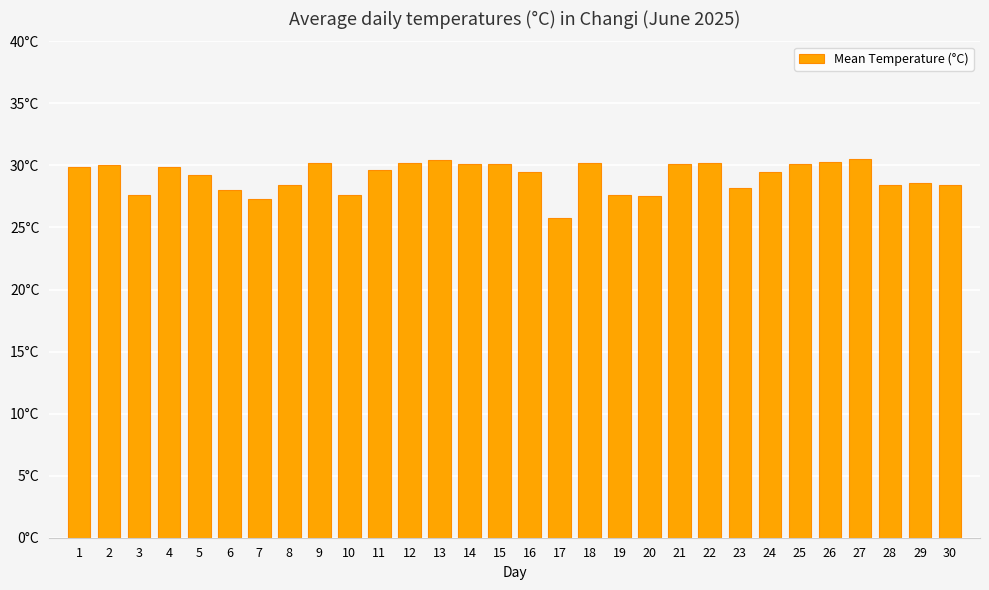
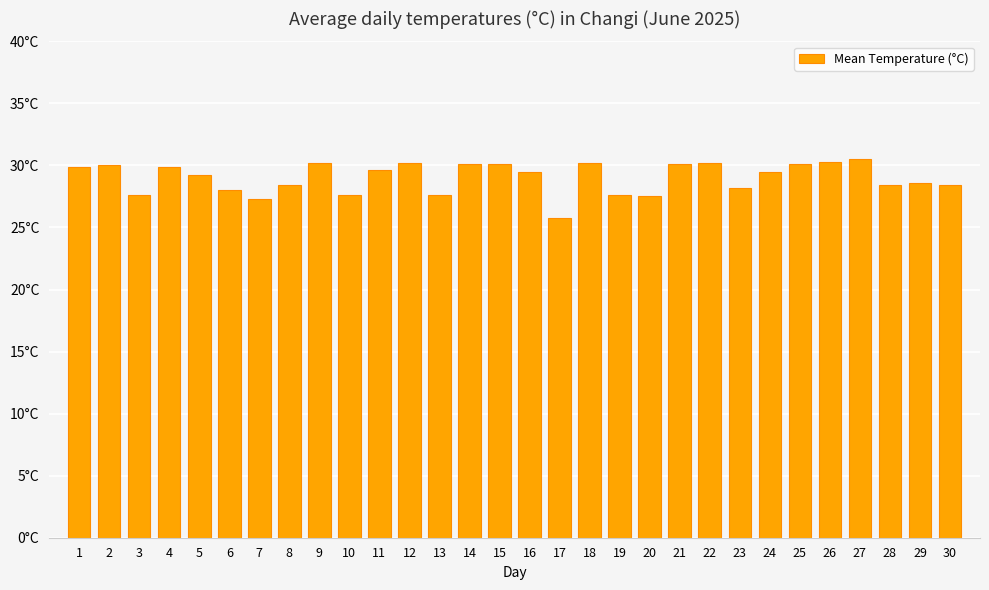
  {
    "1": "29.9°C",
    "2": "30.0°C",
    "3": "27.6°C",
    "4": "29.9°C",
    "5": "29.2°C",
    "6": "28.0°C",
    "7": "27.3°C",
    "8": "28.4°C",
    "9": "30.2°C",
    "10": "27.6°C",
    "11": "29.6°C",
    "12": "30.2°C",
-   "13": "30.4°C",
+   "13": "27.6°C",
    "14": "30.1°C",
    "15": "30.1°C",
    "16": "29.5°C",
    "17": "25.8°C",
    "18": "30.2°C",
    "19": "27.6°C",
    "20": "27.5°C",
    "21": "30.1°C",
    "22": "30.2°C",
    "23": "28.2°C",
    "24": "29.5°C",
    "25": "30.1°C",
    "26": "30.3°C",
    "27": "30.5°C",
    "28": "28.4°C",
    "29": "28.6°C",
    "30": "28.4°C"
  }
